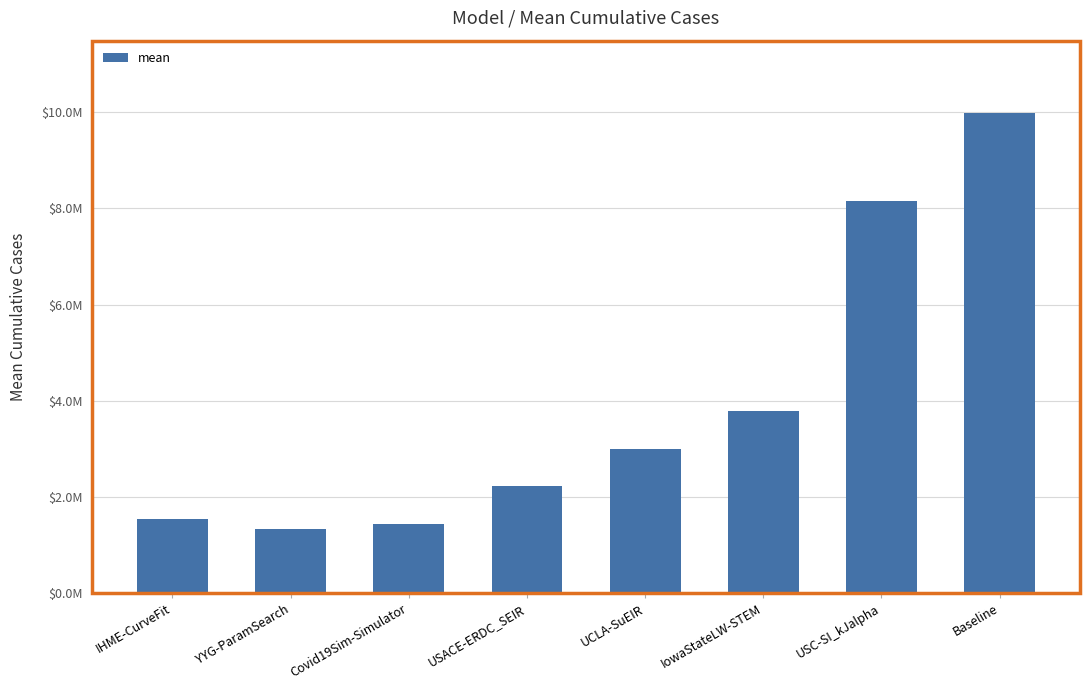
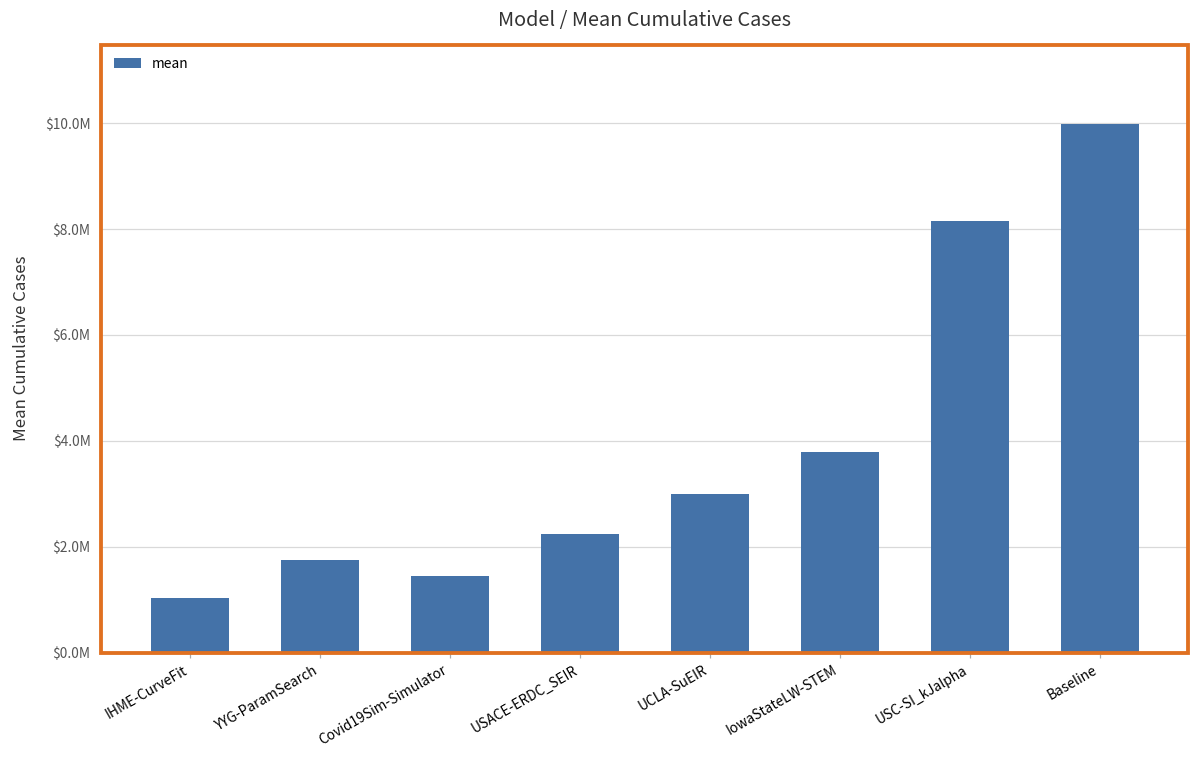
  {
-   "IHME-CurveFit": "$1500000",
-   "YYG-ParamSearch": "$1300000",
+   "IHME-CurveFit": "$1000000",
+   "YYG-ParamSearch": "$1800000",
    "Covid19Sim-Simulator": "$1400000",
    "USACE-ERDC_SEIR": "$2200000",
    "UCLA-SuEIR": "$3000000",
    "IowaStateLW-STEM": "$3800000",
    "USC-SI_kJalpha": "$8200000",
    "Baseline": "$10000000"
  }
